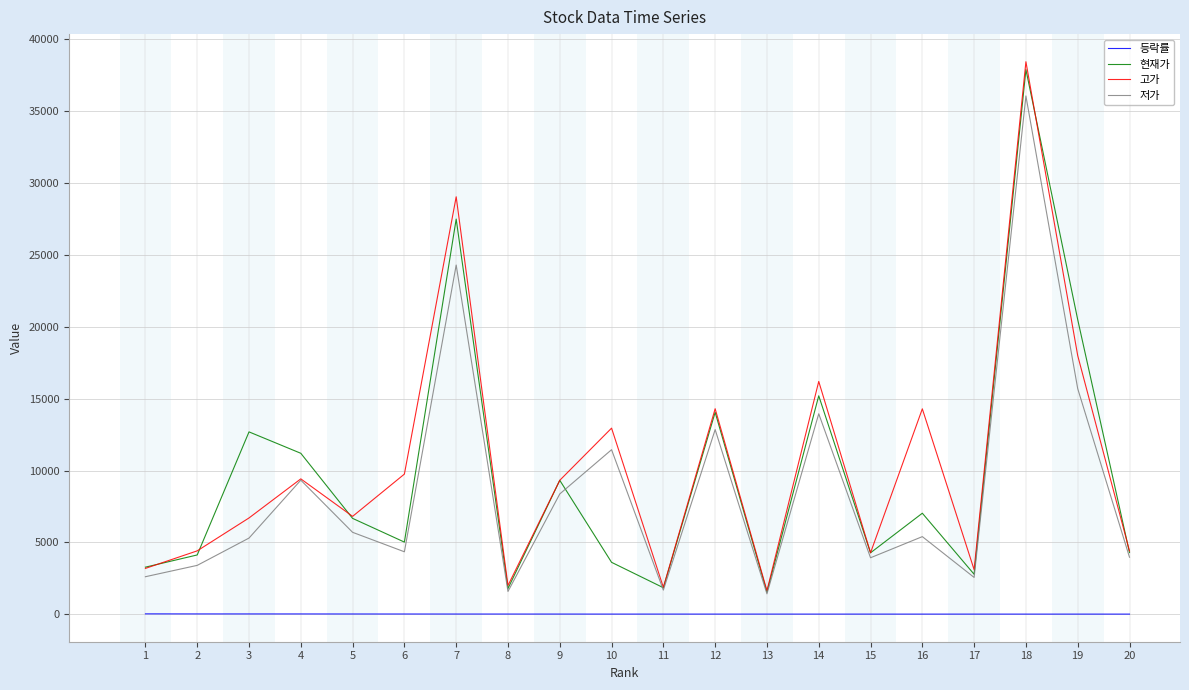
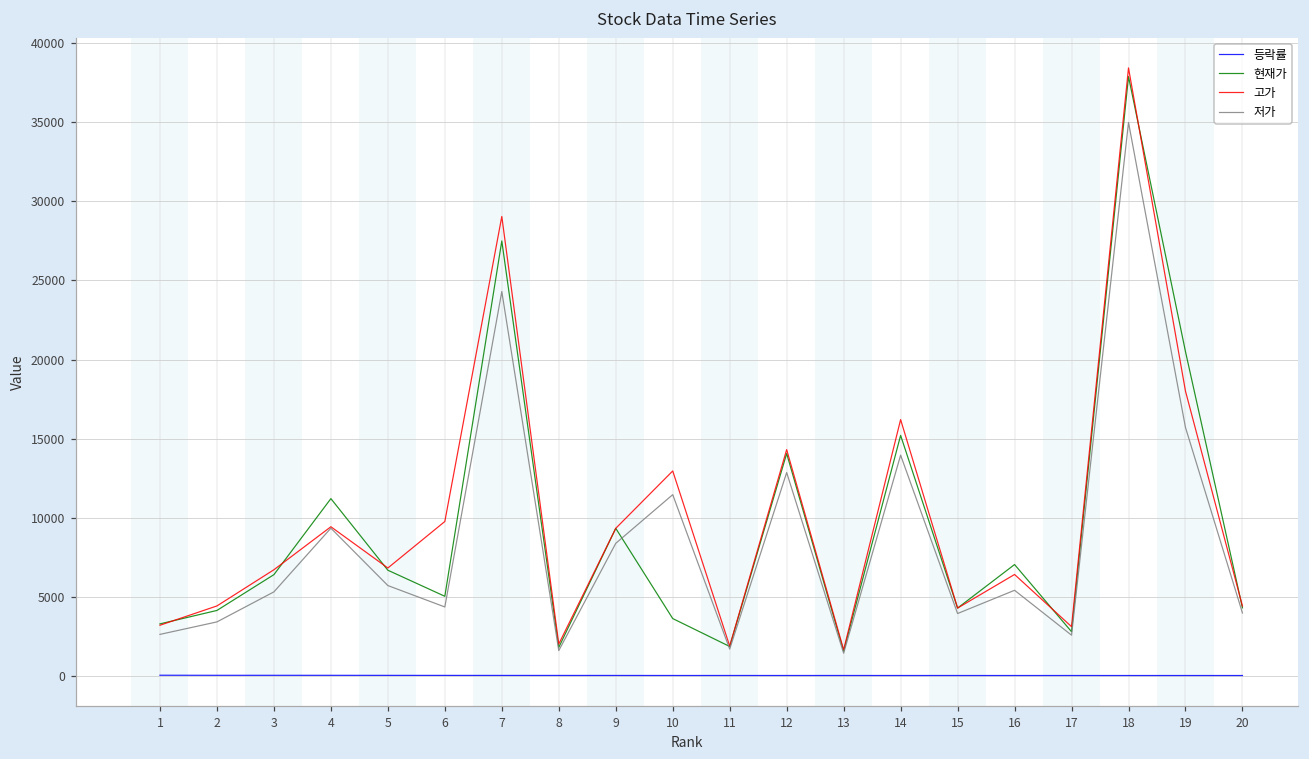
  {
    "등락률": {
      "1": 0,
      "2": 0,
      "3": 0,
      "4": 0,
      "5": 0,
      "6": 0,
      "7": 0,
      "8": 0,
      "9": 0,
      "10": 0,
      "11": 0,
      "12": 0,
      "13": 0,
      "14": 0,
      "15": 0,
      "16": 0,
      "17": 0,
      "18": 0,
      "19": 0,
      "20": 0
    },
    "현재가": {
      "2": 4100,
-     "3": 12700,
+     "3": 6400,
      "4": 11200,
      "6": 5000,
      "7": 27500,
      "8": 1800,
      "10": 3600,
      "12": 14100,
      "14": 15200,
      "16": 7000,
      "17": 2800,
      "18": 37900,
      "19": 20500
    },
    "고가": {
      "2": 4400,
      "3": 6700,
      "6": 9800,
      "7": 29100,
      "8": 2000,
      "10": 13000,
      "12": 14300,
      "14": 16200,
-     "16": 14300,
+     "16": 6400,
      "17": 3100,
      "18": 38500,
      "19": 18000
    },
    "저가": {
      "1": 2600,
      "2": 3400,
      "3": 5300,
      "5": 5700,
      "6": 4300,
      "7": 24300,
      "8": 1600,
      "9": 8400,
      "10": 11500,
      "12": 12900,
      "14": 14000,
      "15": 3900,
      "16": 5400,
      "17": 2600,
-     "18": 36100,
+     "18": 35000,
      "19": 15700,
      "20": 4000
    }
  }
